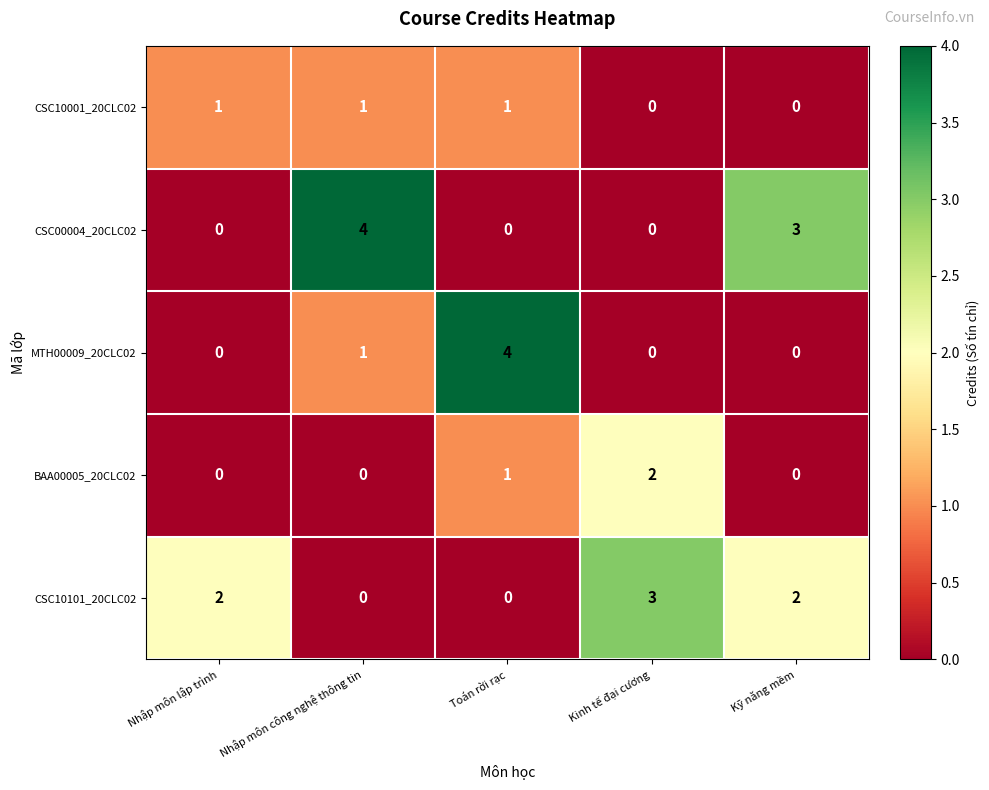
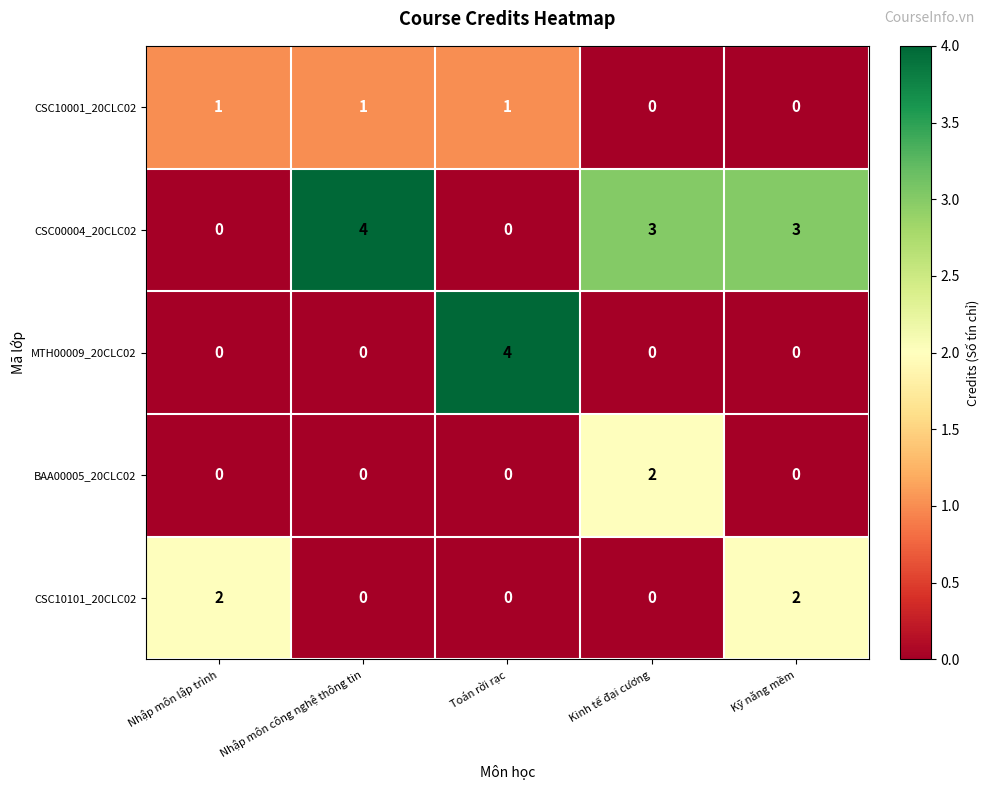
  {
    "CSC10001_20CLC02": {
      "Nhập môn lập trình": 1,
      "Nhập môn công nghệ thông tin": 1,
      "Toán rời rạc": 1,
      "Kinh tế đại cương": 0,
      "Kỹ năng mềm": 0
    },
    "CSC00004_20CLC02": {
      "Nhập môn lập trình": 0,
      "Nhập môn công nghệ thông tin": 4,
      "Toán rời rạc": 0,
-     "Kinh tế đại cương": 0,
+     "Kinh tế đại cương": 3,
      "Kỹ năng mềm": 3
    },
    "MTH00009_20CLC02": {
      "Nhập môn lập trình": 0,
-     "Nhập môn công nghệ thông tin": 1,
+     "Nhập môn công nghệ thông tin": 0,
      "Toán rời rạc": 4,
      "Kinh tế đại cương": 0,
      "Kỹ năng mềm": 0
    },
    "BAA00005_20CLC02": {
      "Nhập môn lập trình": 0,
      "Nhập môn công nghệ thông tin": 0,
-     "Toán rời rạc": 1,
+     "Toán rời rạc": 0,
      "Kinh tế đại cương": 2,
      "Kỹ năng mềm": 0
    },
    "CSC10101_20CLC02": {
      "Nhập môn lập trình": 2,
      "Nhập môn công nghệ thông tin": 0,
      "Toán rời rạc": 0,
-     "Kinh tế đại cương": 3,
+     "Kinh tế đại cương": 0,
      "Kỹ năng mềm": 2
    }
  }
